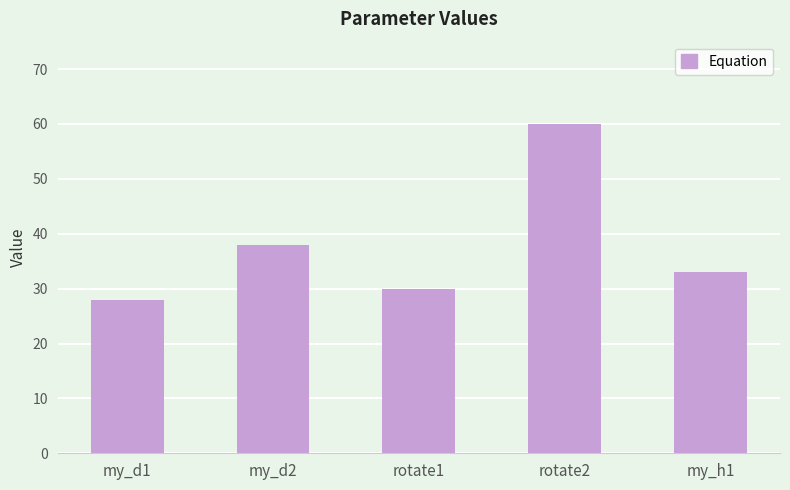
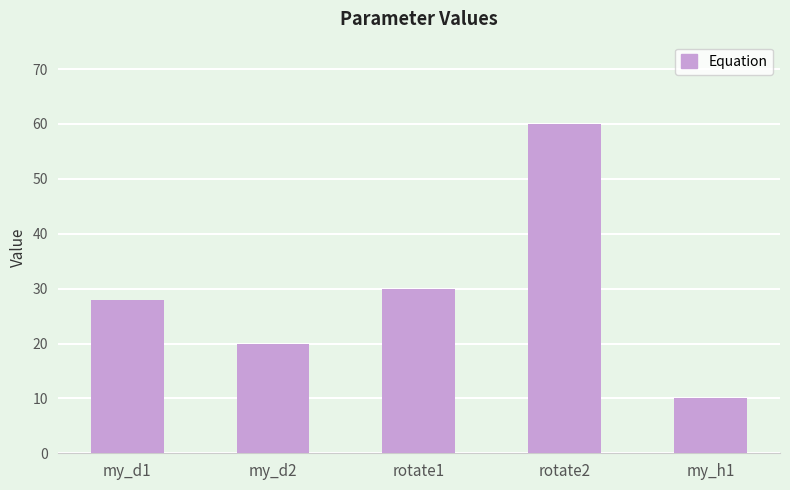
  {
    "my_d1": 28,
-   "my_d2": 38,
+   "my_d2": 20,
    "rotate1": 30,
    "rotate2": 60,
-   "my_h1": 33
+   "my_h1": 10
  }
